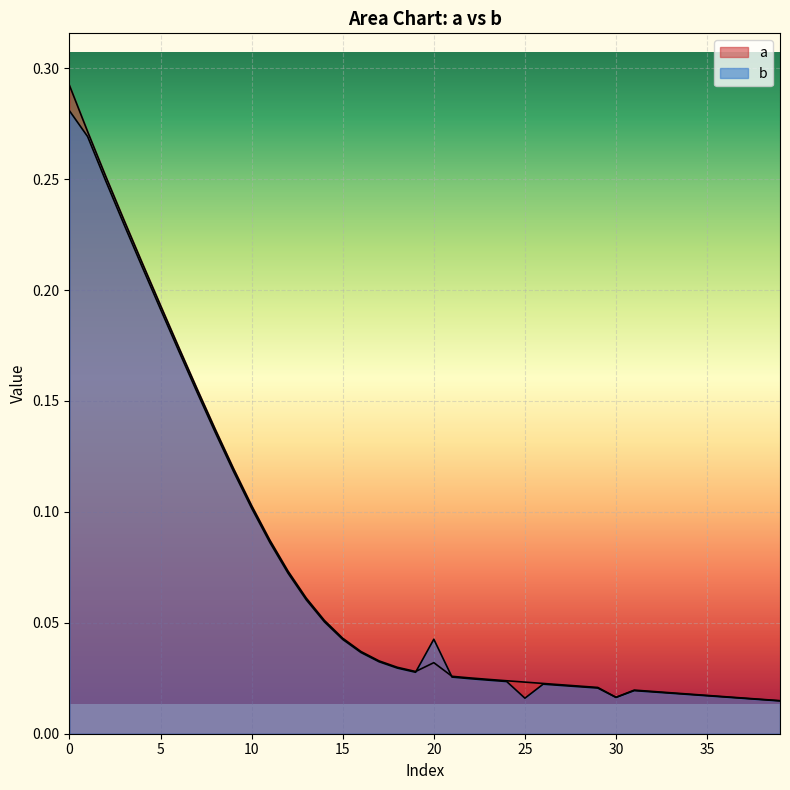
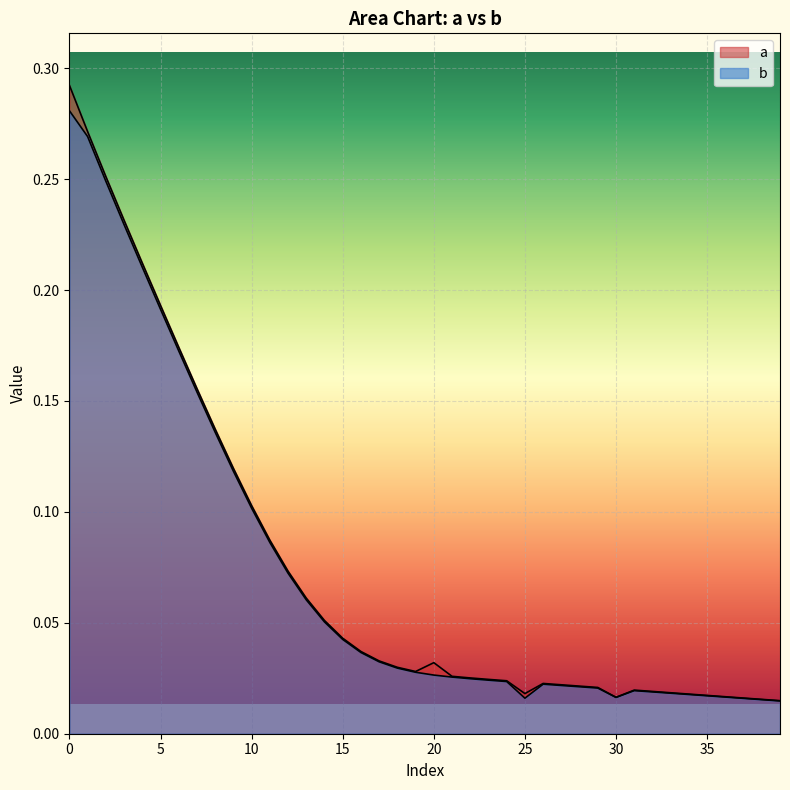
  {
    "a": {
      "0": 0.292,
      "5": 0.193,
      "10": 0.103,
      "20": 0.032,
-     "25": 0.023
+     "25": 0.018
    },
    "b": {
      "0": 0.281,
      "5": 0.191,
      "10": 0.102,
-     "20": 0.043,
+     "20": 0.026,
      "25": 0.016
    }
  }
